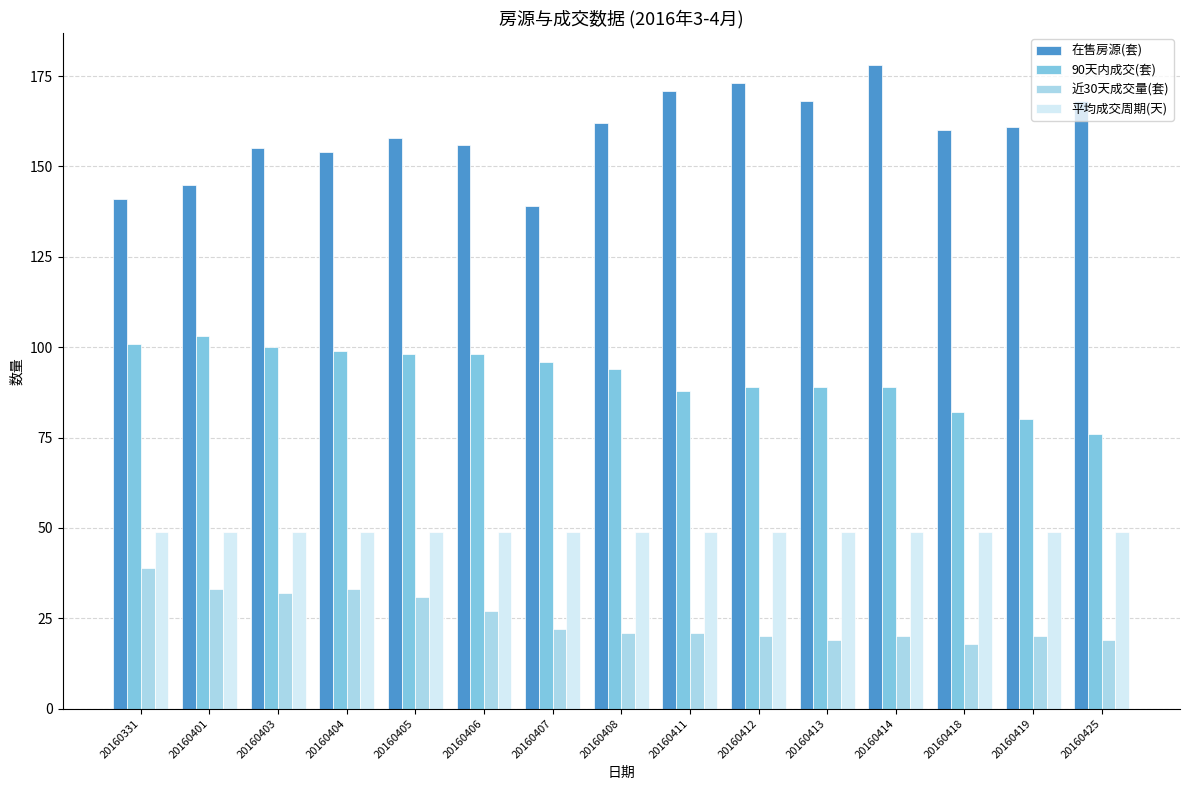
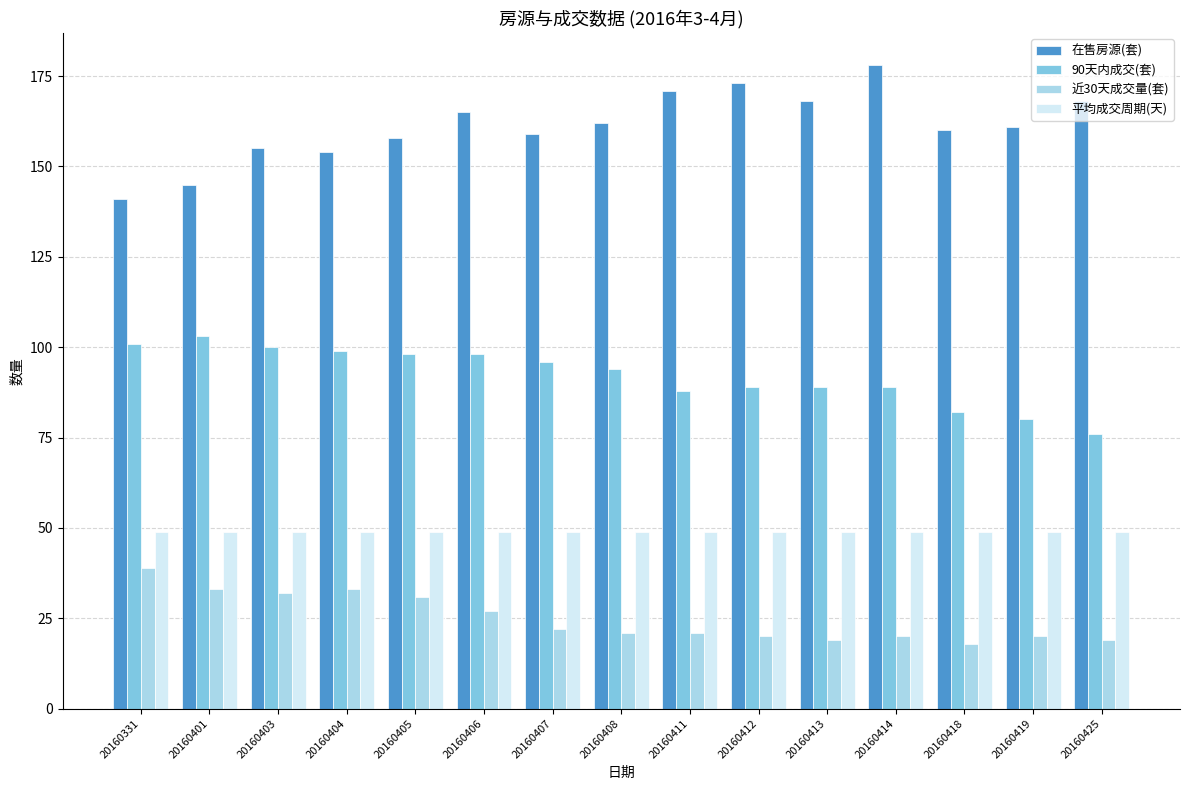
  {
    "在售房源(套)": {
      "20160331": 141,
      "20160401": 145,
      "20160403": 155,
      "20160404": 154,
      "20160405": 158,
-     "20160406": 156,
-     "20160407": 139,
+     "20160406": 165,
+     "20160407": 159,
      "20160408": 162,
      "20160411": 171,
      "20160412": 173,
      "20160413": 168,
      "20160414": 178,
      "20160418": 160,
      "20160419": 161
    }
  }
